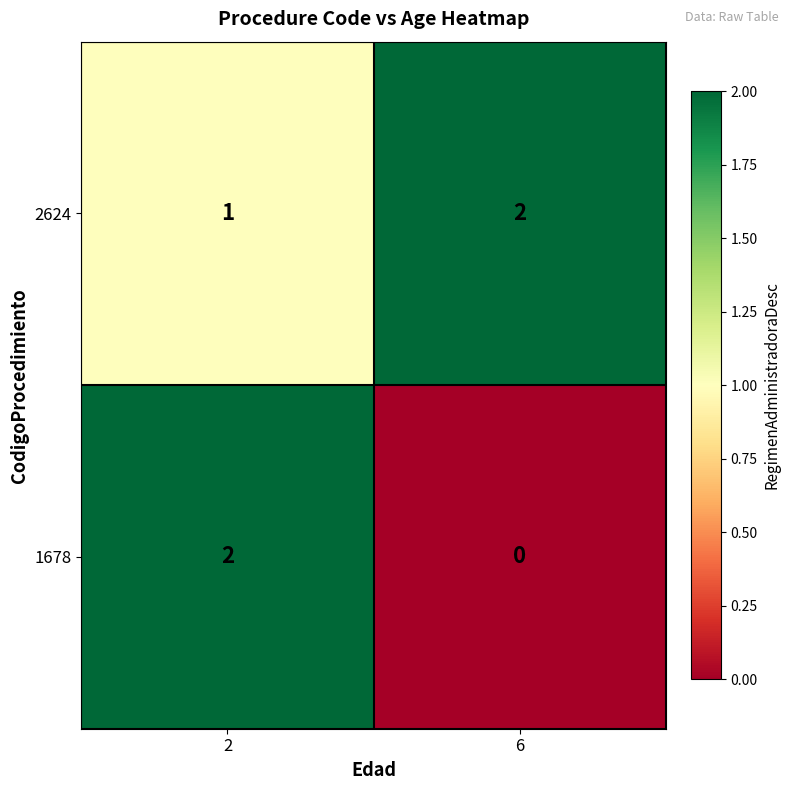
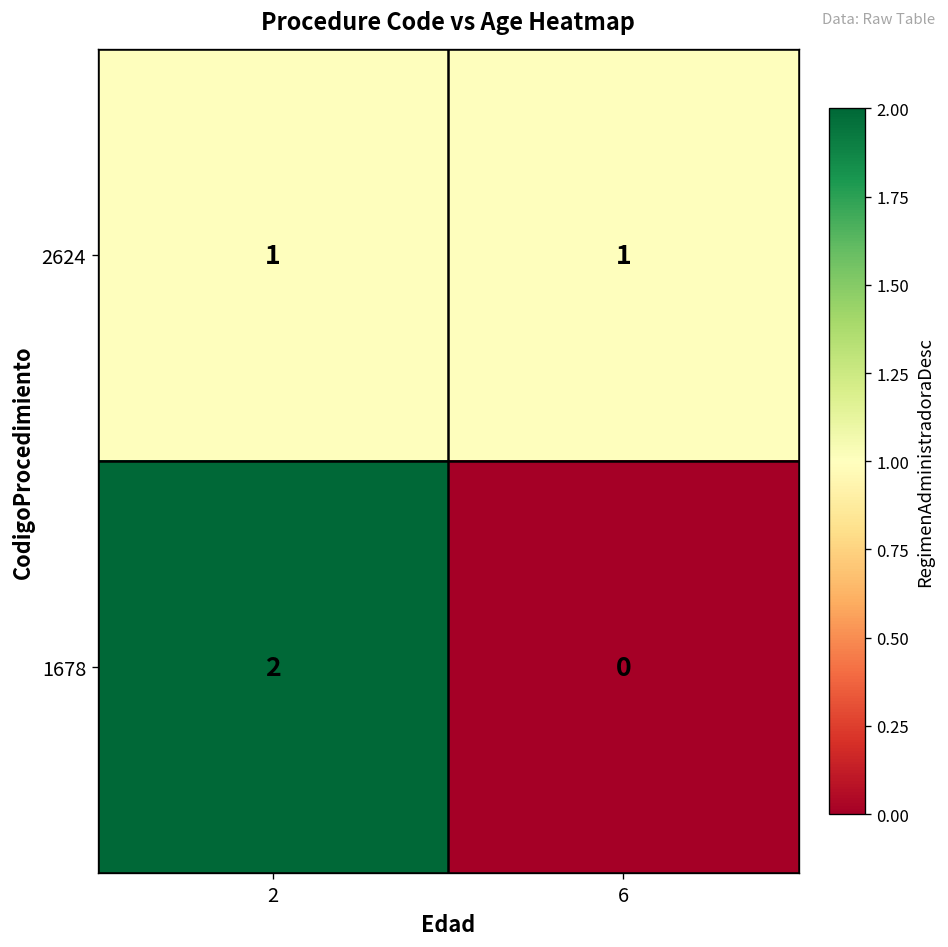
  {
    "2624": {
      "2": 1,
-     "6": 2
+     "6": 1
    },
    "1678": {
      "2": 2,
      "6": 0
    }
  }
